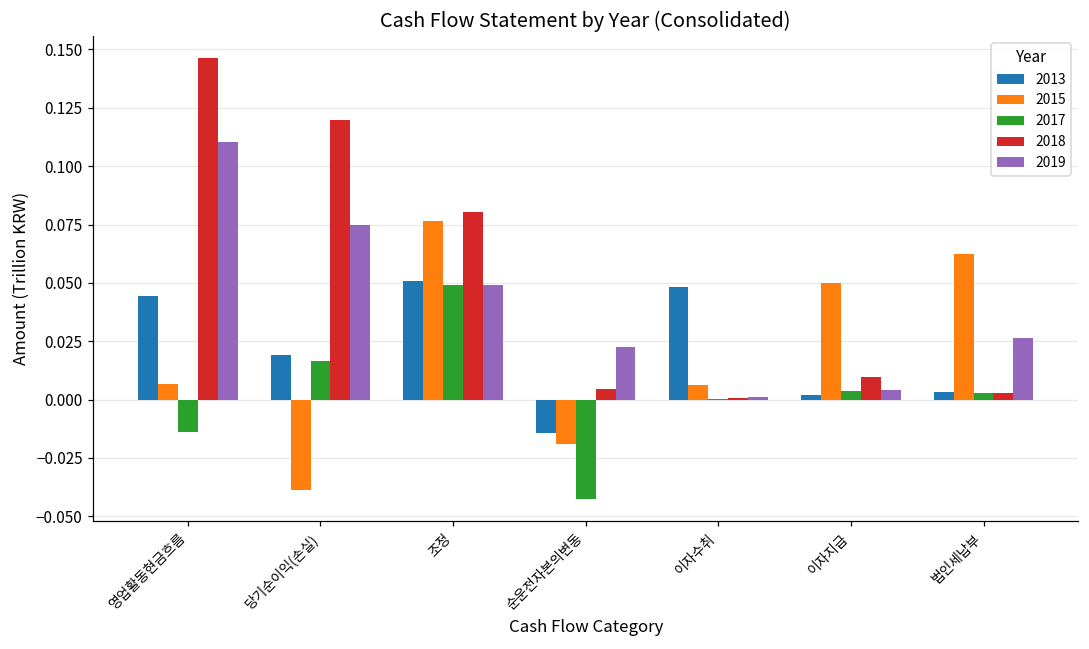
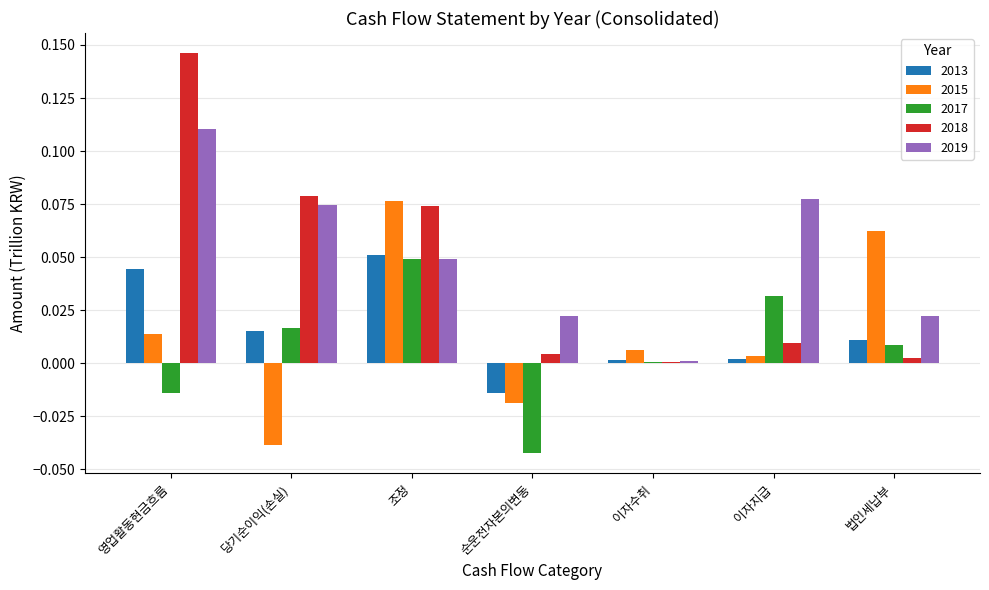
  {
    "2013": {
      "영업활동현금흐름": 0.045,
-     "당기순이익(손실)": 0.019,
+     "당기순이익(손실)": 0.015,
      "조정": 0.051,
      "순운전자본의변동": -0.014,
-     "이자수취": 0.048,
+     "이자수취": 0.002,
      "이자지급": 0.002,
-     "법인세납부": 0.003
+     "법인세납부": 0.011
    },
    "2015": {
-     "영업활동현금흐름": 0.007,
+     "영업활동현금흐름": 0.014,
      "당기순이익(손실)": -0.039,
      "조정": 0.076,
      "순운전자본의변동": -0.019,
      "이자수취": 0.006,
-     "이자지급": 0.050,
+     "이자지급": 0.003,
      "법인세납부": 0.062
    },
    "2017": {
      "영업활동현금흐름": -0.014,
      "당기순이익(손실)": 0.017,
      "조정": 0.049,
      "순운전자본의변동": -0.042,
-     "이자지급": 0.004,
-     "법인세납부": 0.003
+     "이자지급": 0.032,
+     "법인세납부": 0.009
    },
    "2018": {
      "영업활동현금흐름": 0.146,
-     "당기순이익(손실)": 0.120,
-     "조정": 0.080,
+     "당기순이익(손실)": 0.079,
+     "조정": 0.074,
      "순운전자본의변동": 0.005,
      "이자지급": 0.010,
      "법인세납부": 0.003
    },
    "2019": {
      "영업활동현금흐름": 0.110,
      "당기순이익(손실)": 0.075,
      "조정": 0.049,
      "순운전자본의변동": 0.022,
-     "이자지급": 0.004,
-     "법인세납부": 0.026
+     "이자지급": 0.077,
+     "법인세납부": 0.022
    }
  }
